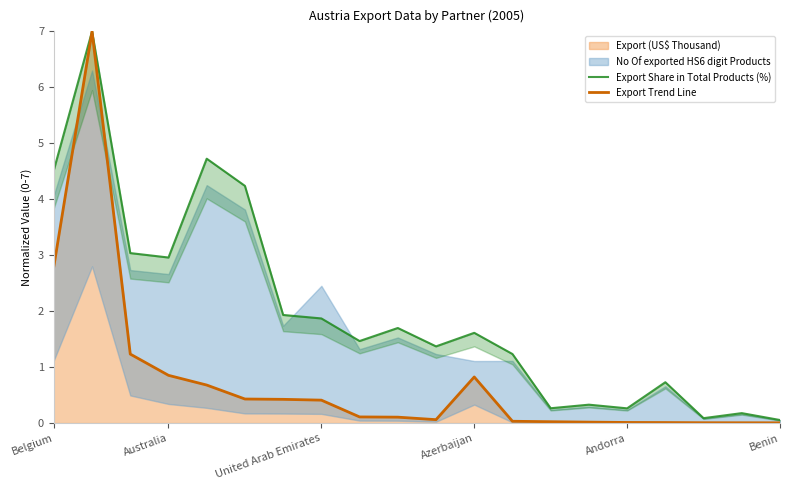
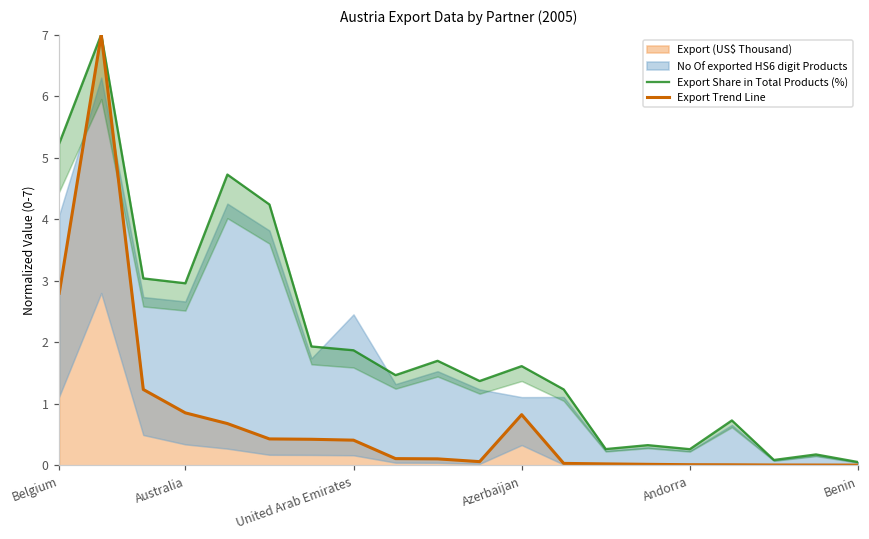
  {
    "Export Share in Total Products (%)": {
-     "Belgium": 4.5,
+     "Belgium": 5.2,
      "Australia": 3.0,
      "United Arab Emirates": 1.9,
      "Azerbaijan": 1.6
    },
    "Export (US$ Thousand)": {
      "Belgium": 2.8,
      "Australia": 0.9,
      "United Arab Emirates": 0.4,
      "Azerbaijan": 0.8,
      "Andorra": 0.0
    }
  }
